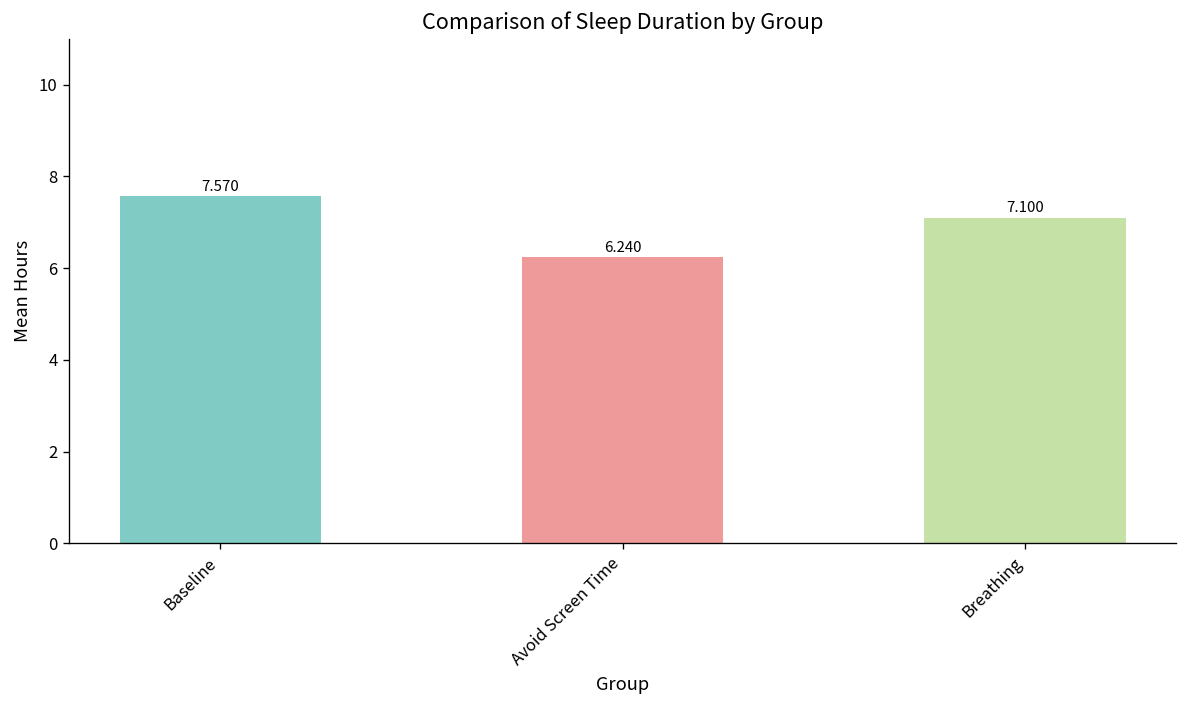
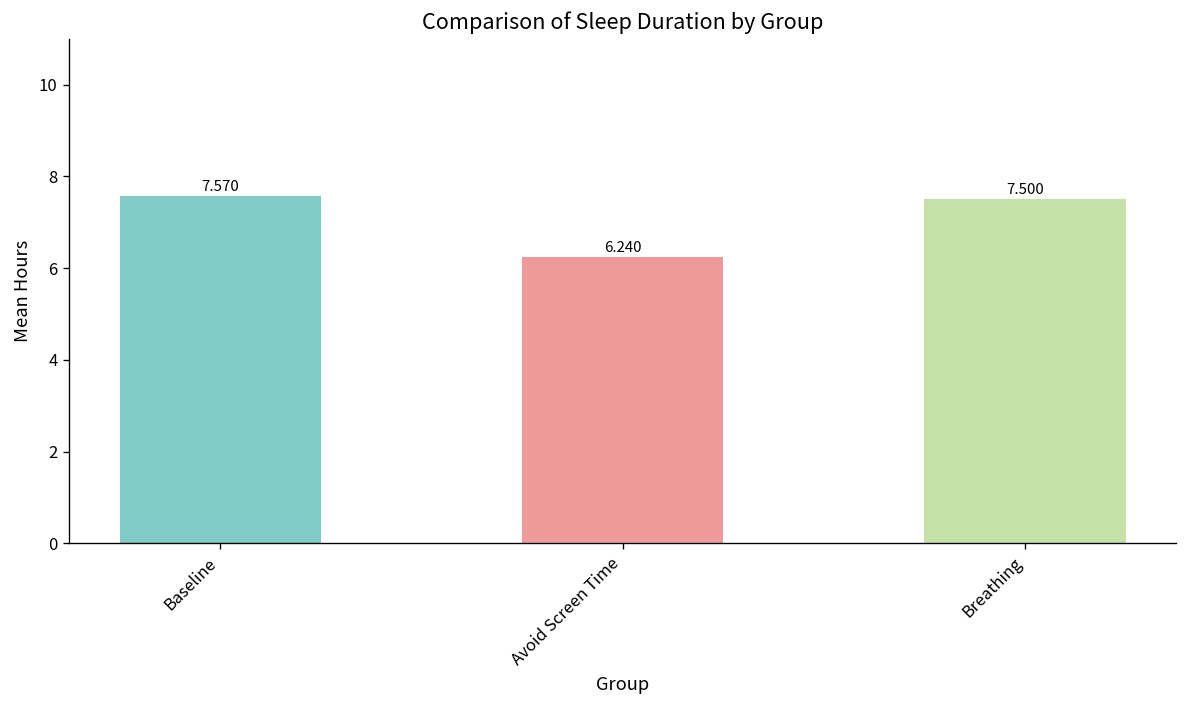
  {
    "Baseline": 7.570,
    "Avoid Screen Time": 6.240,
-   "Breathing": 7.100
+   "Breathing": 7.500
  }
